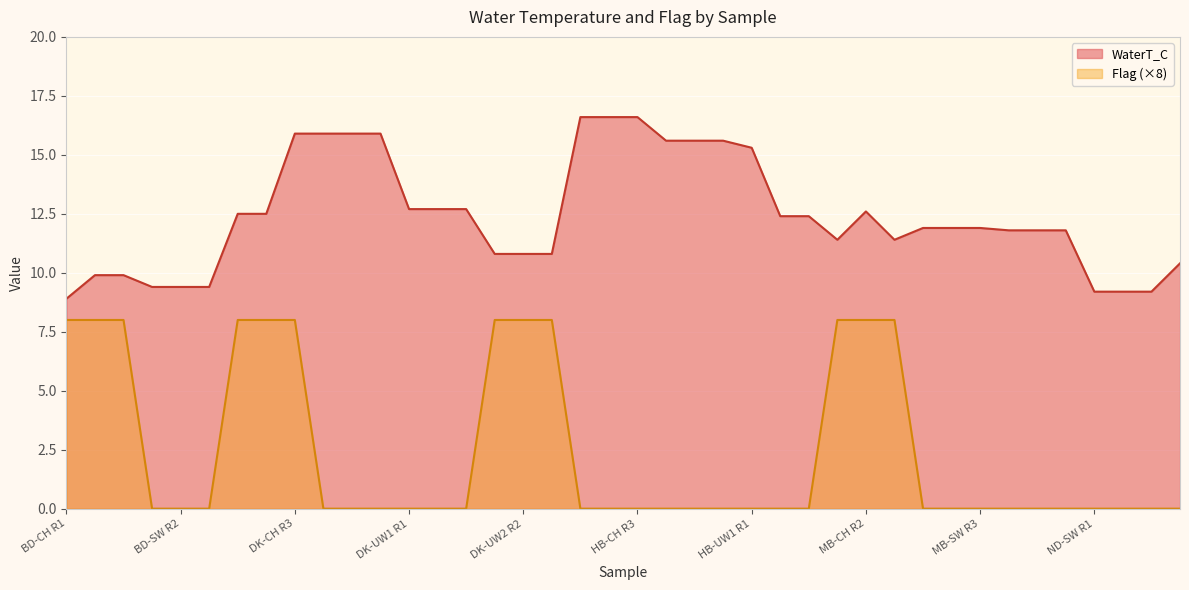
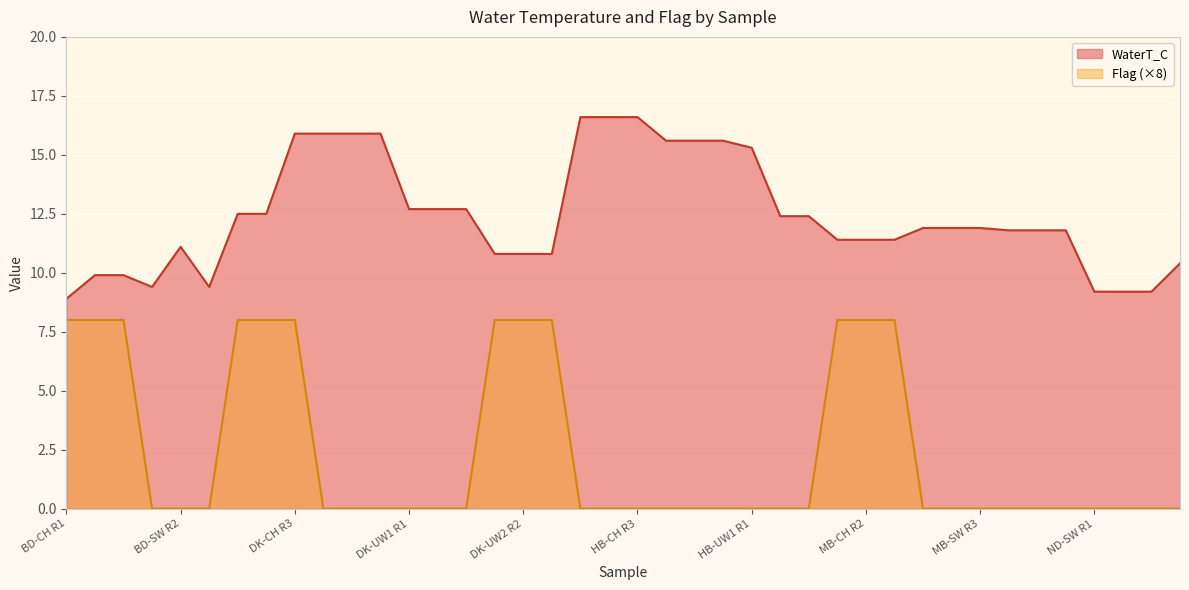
  {
    "WaterT_C": {
      "BD-CH R1": 8.9,
-     "BD-SW R2": 9.4,
+     "BD-SW R2": 11.1,
      "DK-CH R3": 15.9,
      "DK-UW1 R1": 12.7,
      "DK-UW2 R2": 10.8,
      "HB-CH R3": 16.6,
      "HB-UW1 R1": 15.3,
-     "MB-CH R2": 12.6,
+     "MB-CH R2": 11.4,
      "MB-SW R3": 11.9,
      "ND-SW R1": 9.2
    },
    "Flag (×8)": {
      "BD-CH R1": 8.0,
      "BD-SW R2": 0.0,
      "DK-CH R3": 8.0,
      "DK-UW1 R1": 0.0,
      "DK-UW2 R2": 8.0,
      "HB-CH R3": 0.0,
      "HB-UW1 R1": 0.0,
      "MB-CH R2": 8.0,
      "MB-SW R3": 0.0,
      "ND-SW R1": 0.0
    }
  }
